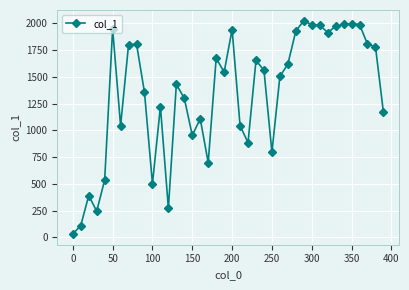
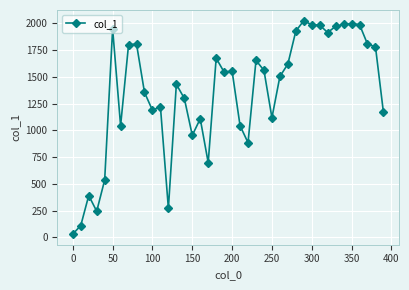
  {
    "0": 30,
-   "100": 500,
+   "100": 1190,
    "150": 950,
-   "200": 1940,
-   "250": 800,
+   "200": 1550,
+   "250": 1120,
    "300": 1980,
    "350": 2000
  }
